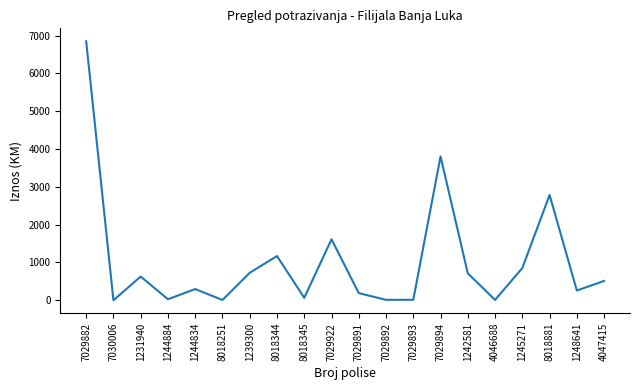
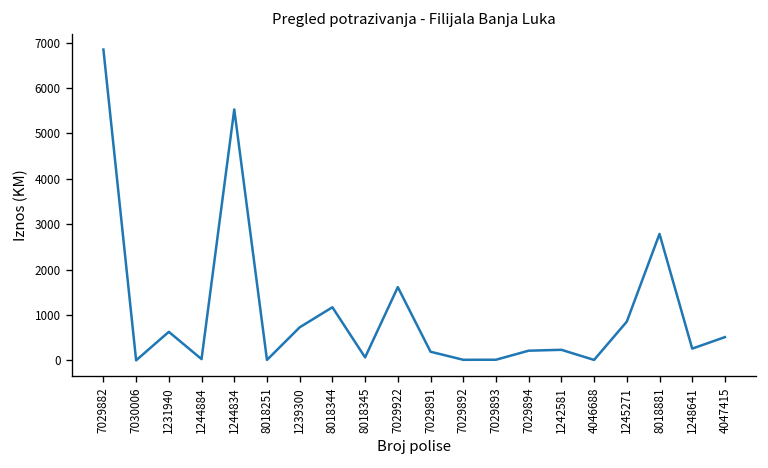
  {
    "7029882": 6800,
    "7030006": 0,
    "1231940": 600,
    "1244884": 0,
-   "1244834": 300,
+   "1244834": 5500,
    "8018251": 0,
    "1239300": 700,
    "8018344": 1200,
    "8018345": 100,
    "7029922": 1600,
    "7029891": 200,
    "7029892": 0,
    "7029893": 0,
-   "7029894": 3800,
-   "1242581": 700,
+   "7029894": 200,
+   "1242581": 200,
    "4046688": 0,
    "1245271": 900,
    "8018881": 2800,
    "1248641": 300,
    "4047415": 500
  }
